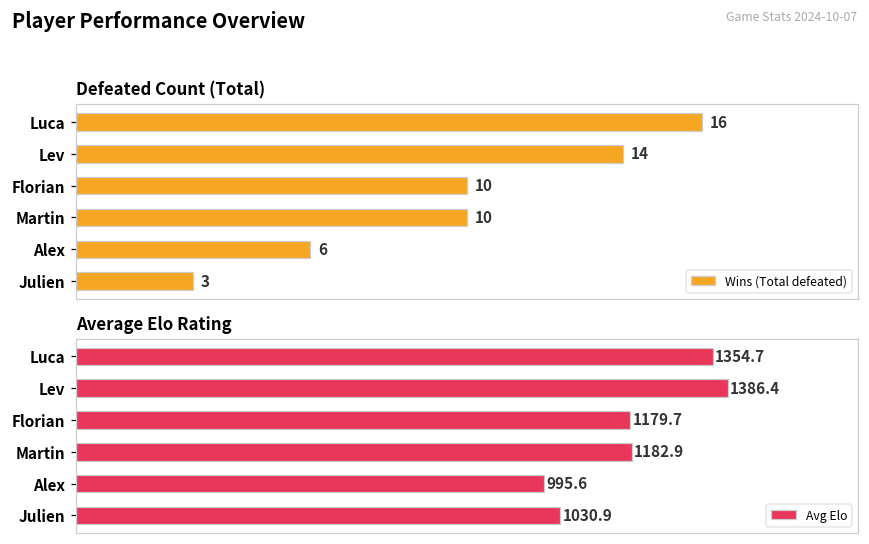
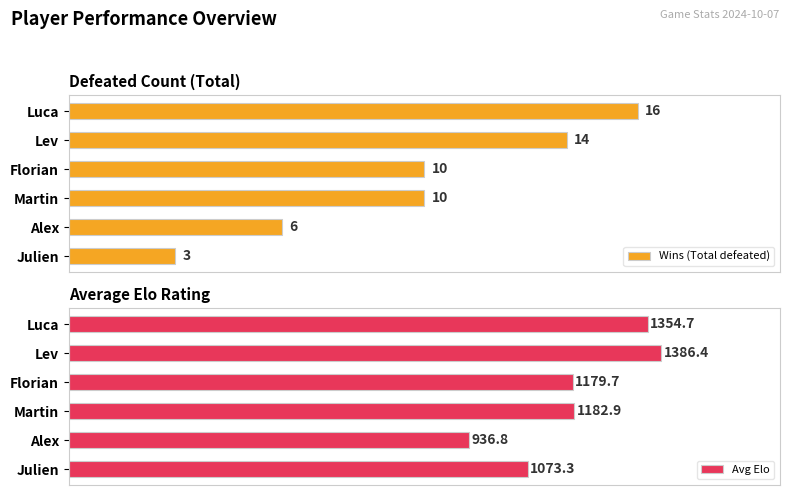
  {
    "Defeated Count (Total)": {
      "Luca": 16,
      "Lev": 14,
      "Florian": 10,
      "Martin": 10,
      "Alex": 6,
      "Julien": 3
    },
    "Average Elo Rating": {
      "Luca": 1354.7,
      "Lev": 1386.4,
      "Florian": 1179.7,
      "Martin": 1182.9,
-     "Alex": 995.6,
-     "Julien": 1030.9
+     "Alex": 936.8,
+     "Julien": 1073.3
    }
  }
